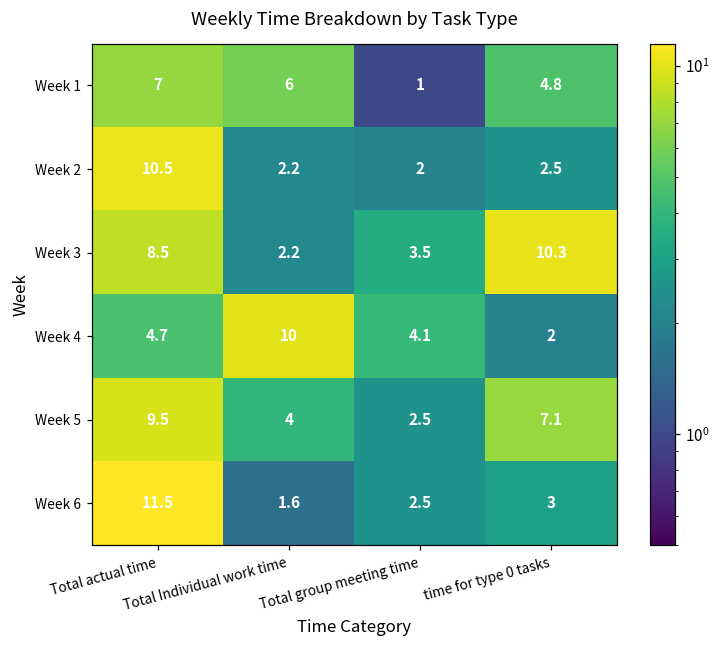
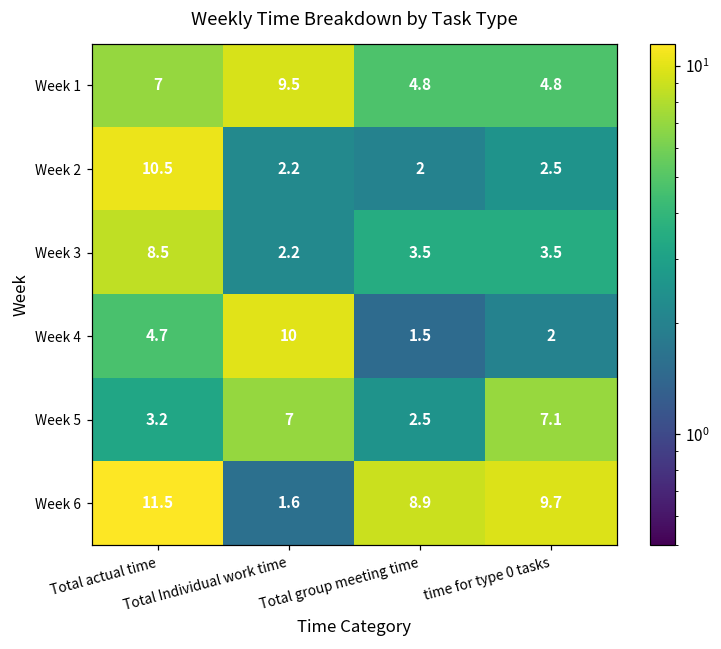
  {
    "Week 1": {
      "Total actual time": 7,
-     "Total Individual work time": 6,
-     "Total group meeting time": 1,
+     "Total Individual work time": 9.5,
+     "Total group meeting time": 4.8,
      "time for type 0 tasks": 4.8
    },
    "Week 2": {
      "Total actual time": 10.5,
      "Total Individual work time": 2.2,
      "Total group meeting time": 2,
      "time for type 0 tasks": 2.5
    },
    "Week 3": {
      "Total actual time": 8.5,
      "Total Individual work time": 2.2,
      "Total group meeting time": 3.5,
-     "time for type 0 tasks": 10.3
+     "time for type 0 tasks": 3.5
    },
    "Week 4": {
      "Total actual time": 4.7,
      "Total Individual work time": 10,
-     "Total group meeting time": 4.1,
+     "Total group meeting time": 1.5,
      "time for type 0 tasks": 2
    },
    "Week 5": {
-     "Total actual time": 9.5,
-     "Total Individual work time": 4,
+     "Total actual time": 3.2,
+     "Total Individual work time": 7,
      "Total group meeting time": 2.5,
      "time for type 0 tasks": 7.1
    },
    "Week 6": {
      "Total actual time": 11.5,
      "Total Individual work time": 1.6,
-     "Total group meeting time": 2.5,
-     "time for type 0 tasks": 3
+     "Total group meeting time": 8.9,
+     "time for type 0 tasks": 9.7
    }
  }
